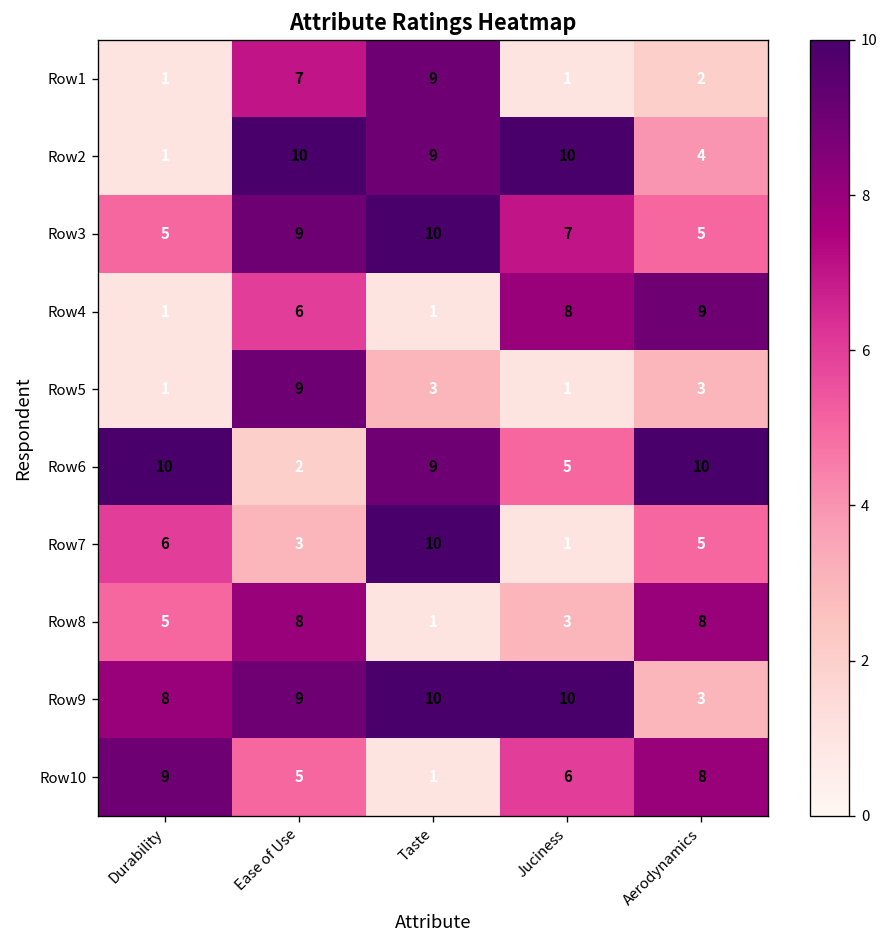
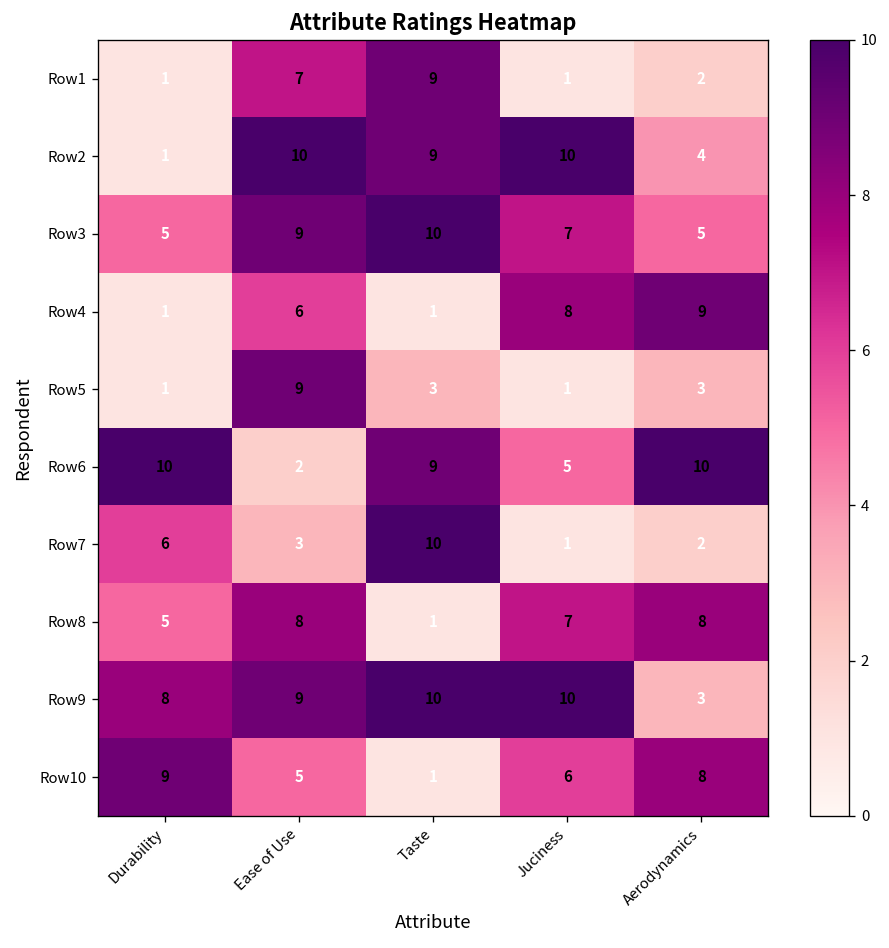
  {
    "Row1": {
      "Ease of Use": 7,
      "Taste": 9,
      "Aerodynamics": 2
    },
    "Row2": {
      "Ease of Use": 10,
      "Taste": 9,
      "Juciness": 10,
      "Aerodynamics": 4
    },
    "Row3": {
      "Durability": 5,
      "Ease of Use": 9,
      "Taste": 10,
      "Juciness": 7,
      "Aerodynamics": 5
    },
    "Row4": {
      "Ease of Use": 6,
      "Juciness": 8,
      "Aerodynamics": 9
    },
    "Row5": {
      "Ease of Use": 9,
      "Taste": 3,
      "Aerodynamics": 3
    },
    "Row6": {
      "Durability": 10,
      "Ease of Use": 2,
      "Taste": 9,
      "Juciness": 5,
      "Aerodynamics": 10
    },
    "Row7": {
      "Durability": 6,
      "Ease of Use": 3,
      "Taste": 10,
-     "Aerodynamics": 5
+     "Aerodynamics": 2
    },
    "Row8": {
      "Durability": 5,
      "Ease of Use": 8,
-     "Juciness": 3,
+     "Juciness": 7,
      "Aerodynamics": 8
    },
    "Row9": {
      "Durability": 8,
      "Ease of Use": 9,
      "Taste": 10,
      "Juciness": 10,
      "Aerodynamics": 3
    },
    "Row10": {
      "Durability": 9,
      "Ease of Use": 5,
      "Juciness": 6,
      "Aerodynamics": 8
    }
  }
